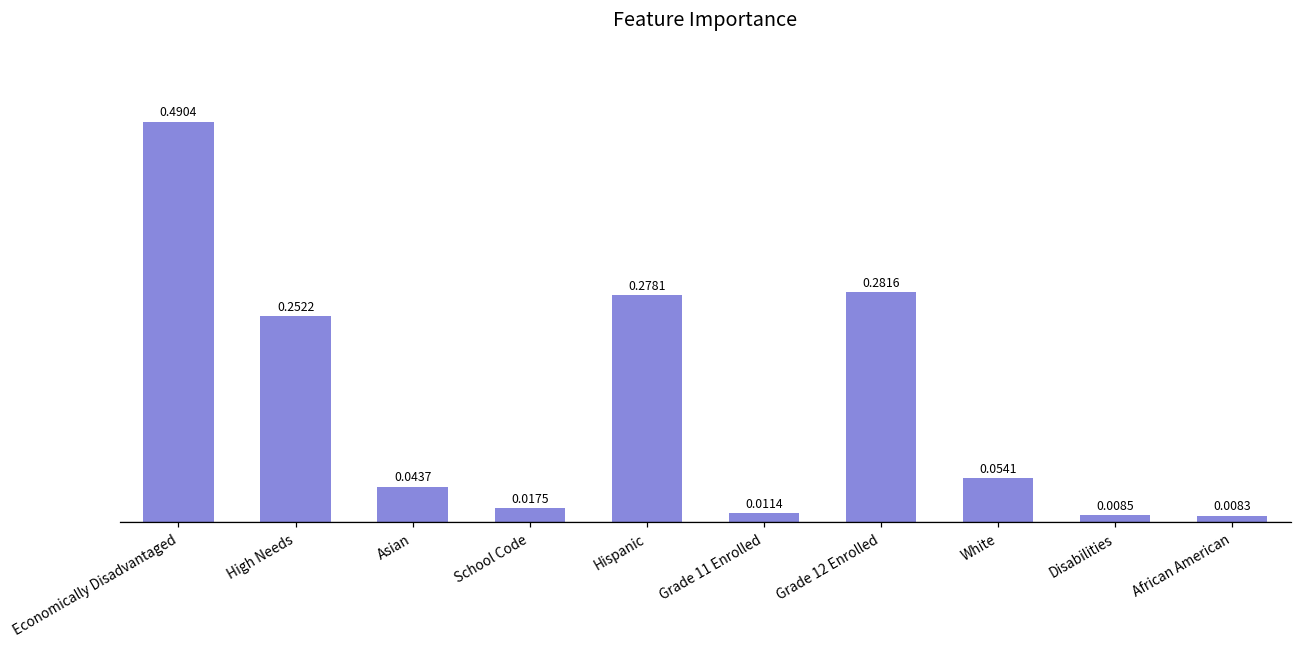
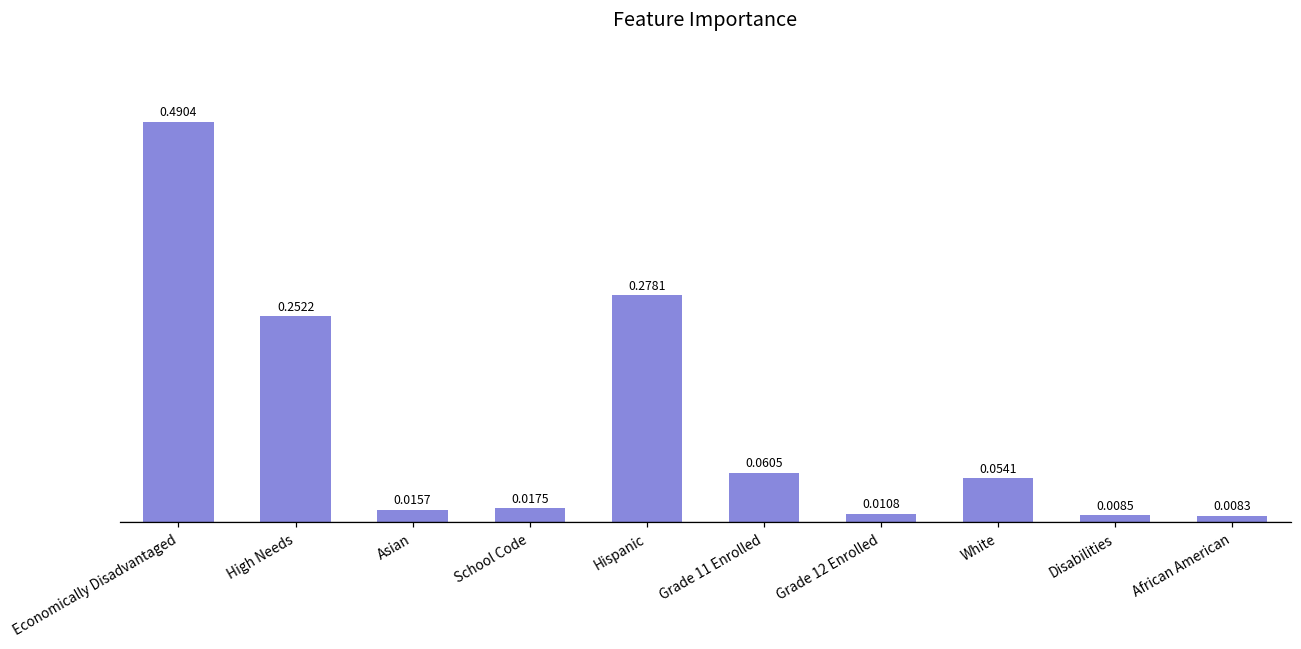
  {
    "Economically Disadvantaged": 0.4904,
    "High Needs": 0.2522,
-   "Asian": 0.0437,
+   "Asian": 0.0157,
    "School Code": 0.0175,
    "Hispanic": 0.2781,
-   "Grade 11 Enrolled": 0.0114,
-   "Grade 12 Enrolled": 0.2816,
+   "Grade 11 Enrolled": 0.0605,
+   "Grade 12 Enrolled": 0.0108,
    "White": 0.0541,
    "Disabilities": 0.0085,
    "African American": 0.0083
  }
